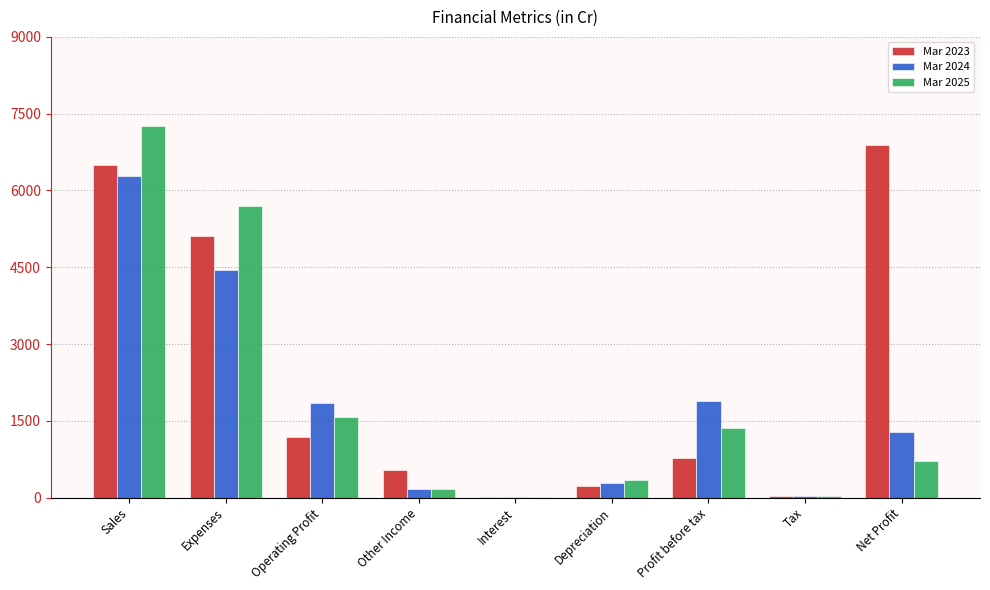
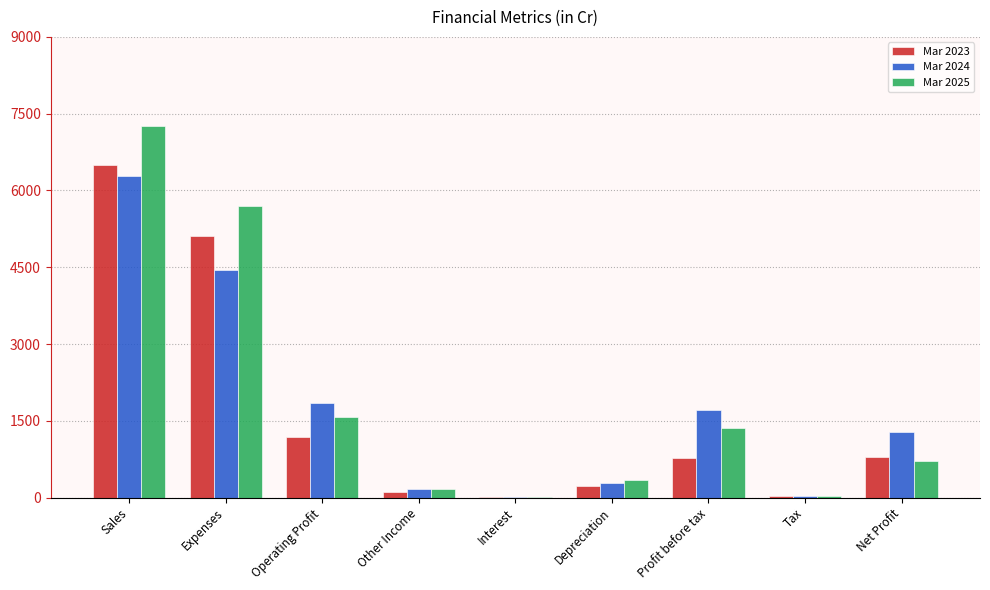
  {
    "Mar 2023": {
      "Sales": 6500,
      "Expenses": 5100,
      "Operating Profit": 1200,
-     "Other Income": 500,
+     "Other Income": 100,
      "Depreciation": 200,
      "Profit before tax": 800,
-     "Net Profit": 6900
+     "Net Profit": 800
    },
    "Mar 2024": {
      "Sales": 6300,
      "Expenses": 4400,
      "Operating Profit": 1800,
      "Other Income": 200,
      "Depreciation": 300,
-     "Profit before tax": 1900,
+     "Profit before tax": 1700,
      "Net Profit": 1300
    },
    "Mar 2025": {
      "Sales": 7300,
      "Expenses": 5700,
      "Operating Profit": 1600,
      "Other Income": 200,
      "Depreciation": 400,
      "Profit before tax": 1400,
      "Net Profit": 700
    }
  }
